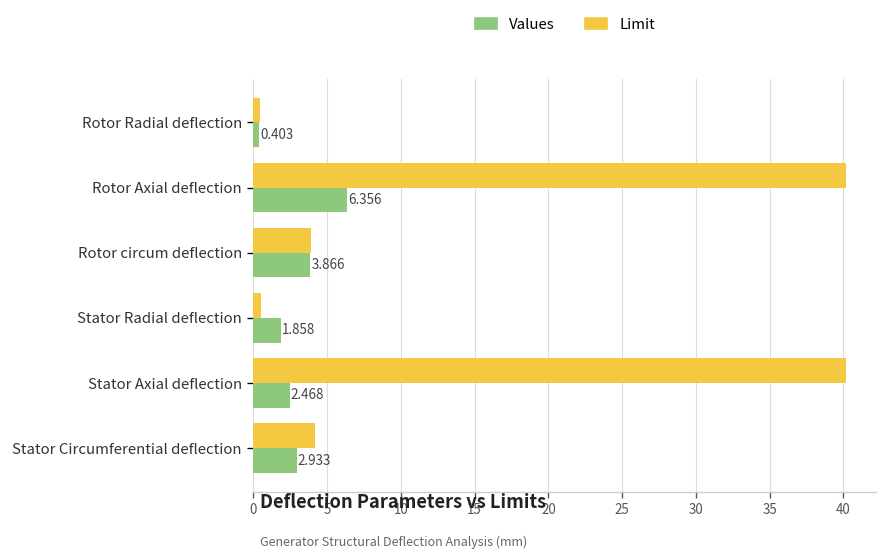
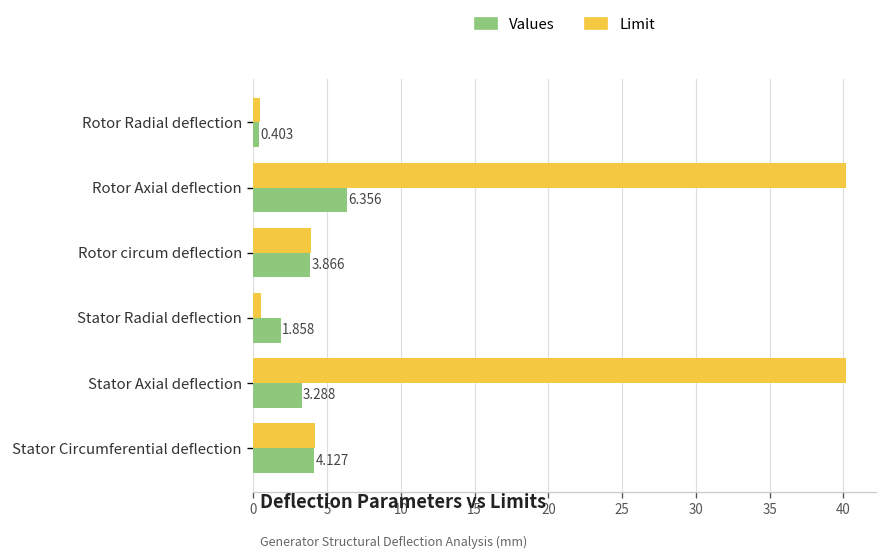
  {
    "Values": {
      "Rotor Radial deflection": 0.403,
      "Rotor Axial deflection": 6.356,
      "Rotor circum deflection": 3.866,
      "Stator Radial deflection": 1.858,
-     "Stator Axial deflection": 2.468,
-     "Stator Circumferential deflection": 2.933
+     "Stator Axial deflection": 3.288,
+     "Stator Circumferential deflection": 4.127
    },
    "Limit": {
      "Rotor Radial deflection": 0.4,
      "Rotor Axial deflection": 40.2,
      "Rotor circum deflection": 3.9,
      "Stator Radial deflection": 0.5,
      "Stator Axial deflection": 40.2,
      "Stator Circumferential deflection": 4.2
    }
  }
